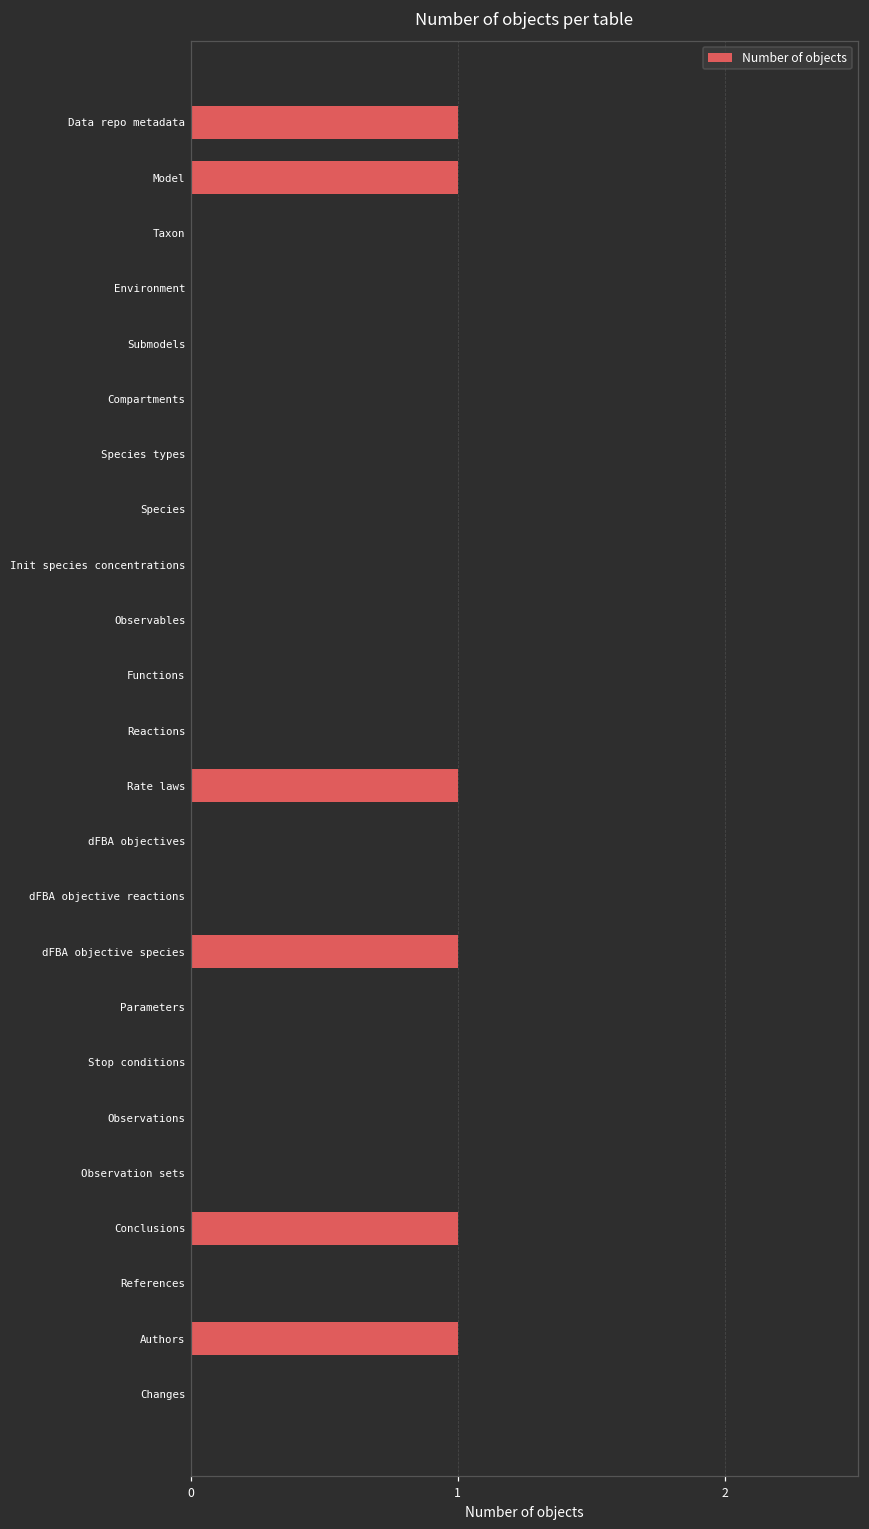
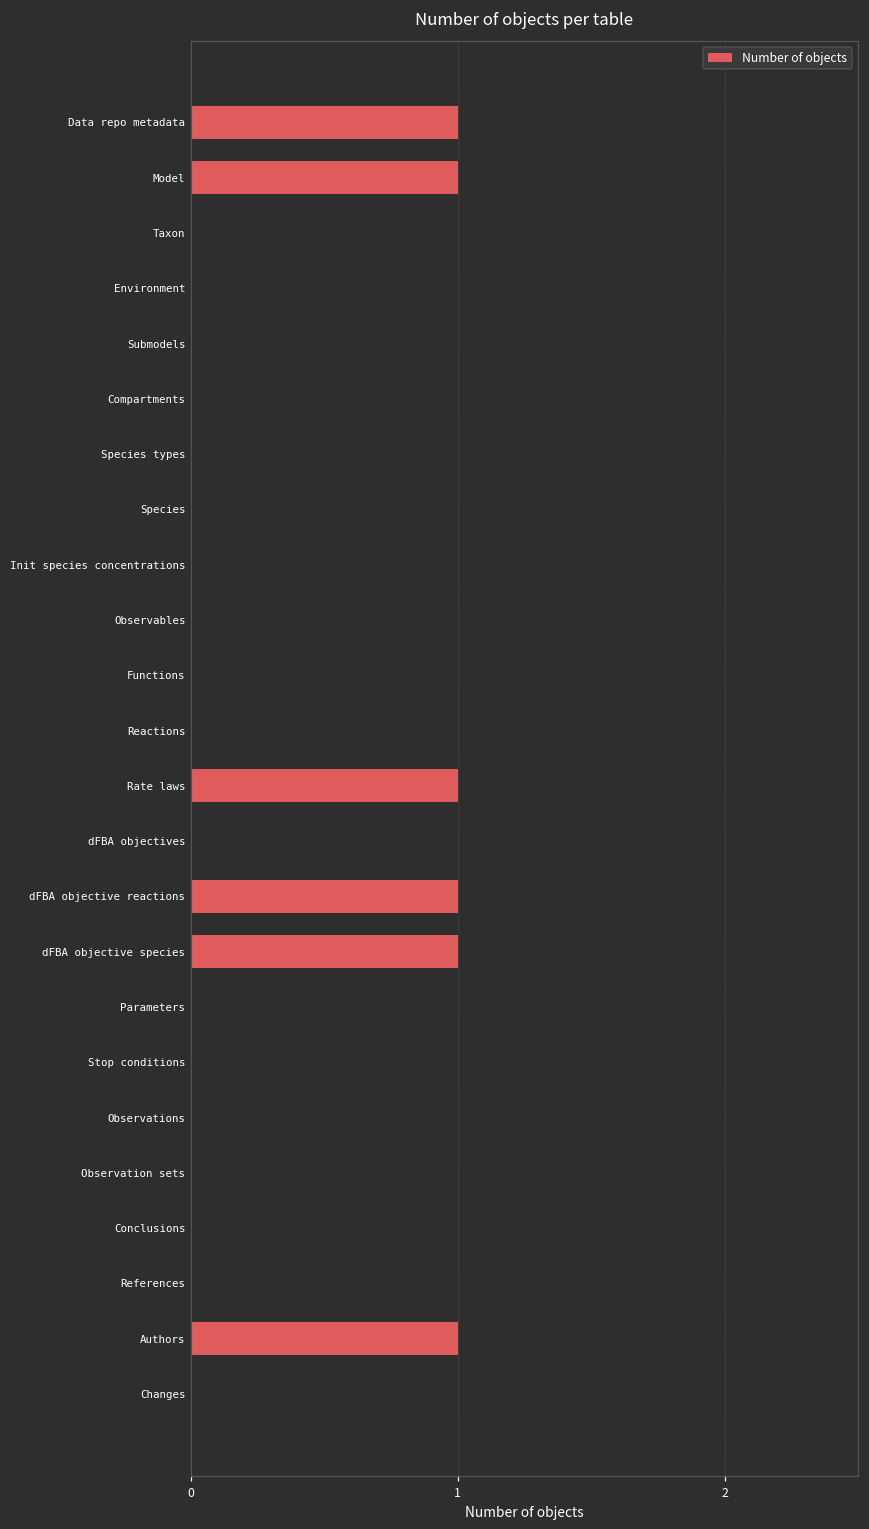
  {
    "Data repo metadata": 1,
    "Model": 1,
    "Taxon": 0,
    "Environment": 0,
    "Submodels": 0,
    "Compartments": 0,
    "Species types": 0,
    "Species": 0,
    "Init species concentrations": 0,
    "Observables": 0,
    "Functions": 0,
    "Reactions": 0,
    "Rate laws": 1,
    "dFBA objectives": 0,
-   "dFBA objective reactions": 0,
+   "dFBA objective reactions": 1,
    "dFBA objective species": 1,
    "Parameters": 0,
    "Stop conditions": 0,
    "Observations": 0,
    "Observation sets": 0,
-   "Conclusions": 1,
+   "Conclusions": 0,
    "References": 0,
    "Authors": 1,
    "Changes": 0
  }
